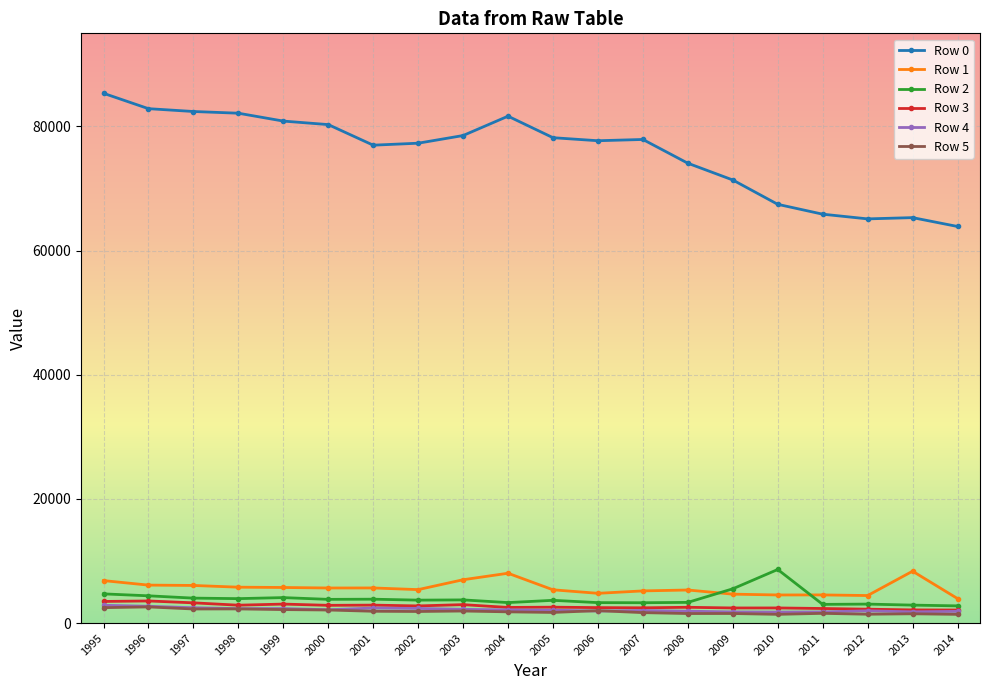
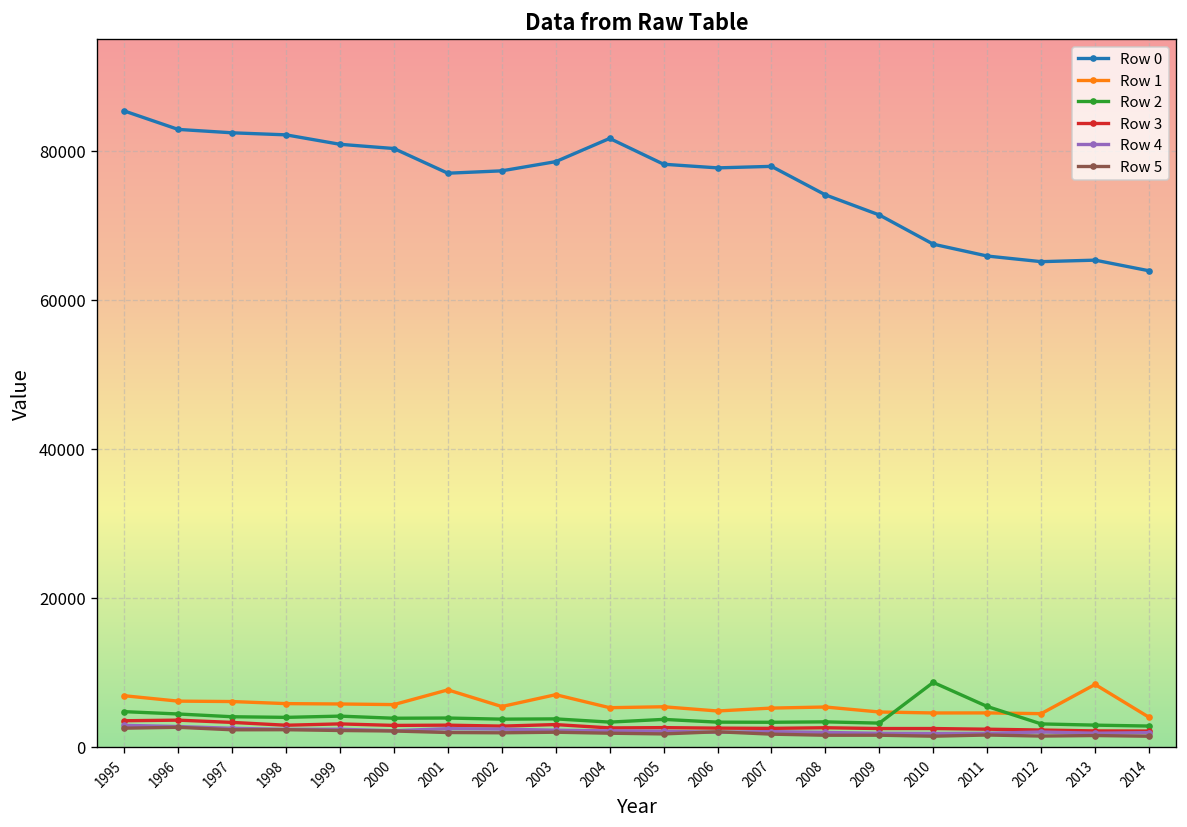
  {
    "Row 0": {
      "1995": 85000,
      "1996": 83000,
      "1997": 82000,
      "1998": 82000,
      "1999": 81000,
      "2000": 80000,
      "2001": 77000,
      "2002": 77000,
      "2003": 79000,
      "2004": 82000,
      "2005": 78000,
      "2006": 78000,
      "2007": 78000,
      "2008": 74000,
      "2009": 71000,
      "2010": 67000,
      "2011": 66000,
      "2012": 65000,
      "2013": 65000,
      "2014": 64000
    },
    "Row 1": {
      "1995": 7000,
      "1996": 6000,
      "1997": 6000,
      "1998": 6000,
      "1999": 6000,
      "2000": 6000,
-     "2001": 6000,
+     "2001": 8000,
      "2002": 5000,
      "2003": 7000,
-     "2004": 8000,
+     "2004": 5000,
      "2005": 5000,
      "2006": 5000,
      "2007": 5000,
      "2008": 5000,
      "2009": 5000,
      "2010": 5000,
      "2011": 5000,
      "2012": 4000,
      "2013": 8000,
      "2014": 4000
    },
    "Row 2": {
      "1995": 5000,
      "1996": 4000,
      "1997": 4000,
      "1998": 4000,
      "1999": 4000,
      "2000": 4000,
      "2001": 4000,
      "2002": 4000,
      "2003": 4000,
      "2004": 3000,
      "2005": 4000,
      "2006": 3000,
      "2007": 3000,
      "2008": 3000,
-     "2009": 6000,
+     "2009": 3000,
      "2010": 9000,
-     "2011": 3000,
+     "2011": 5000,
      "2012": 3000,
      "2013": 3000,
      "2014": 3000
    },
    "Row 3": {
      "1995": 3000,
      "1996": 4000,
      "1997": 3000,
      "1998": 3000,
      "1999": 3000,
      "2000": 3000,
      "2001": 3000,
      "2003": 3000,
      "2005": 3000,
      "2006": 2000,
      "2007": 2000,
      "2008": 3000,
      "2009": 2000,
      "2010": 2000,
      "2011": 2000
    },
    "Row 4": {
      "2001": 2000
    },
    "Row 5": {
      "2001": 2000,
      "2002": 2000,
      "2012": 1000,
      "2014": 1000
    }
  }
